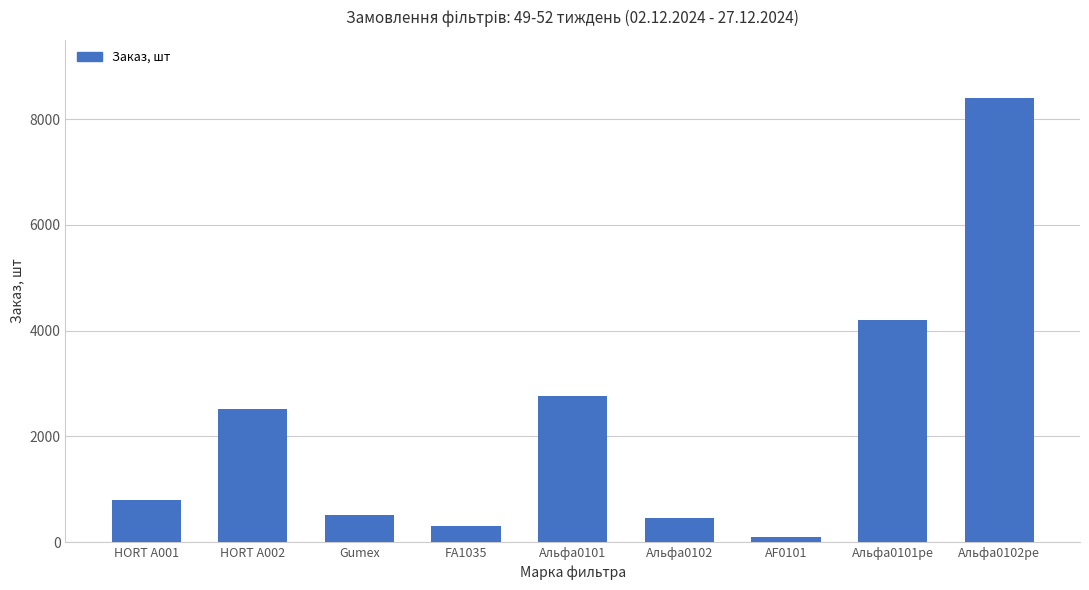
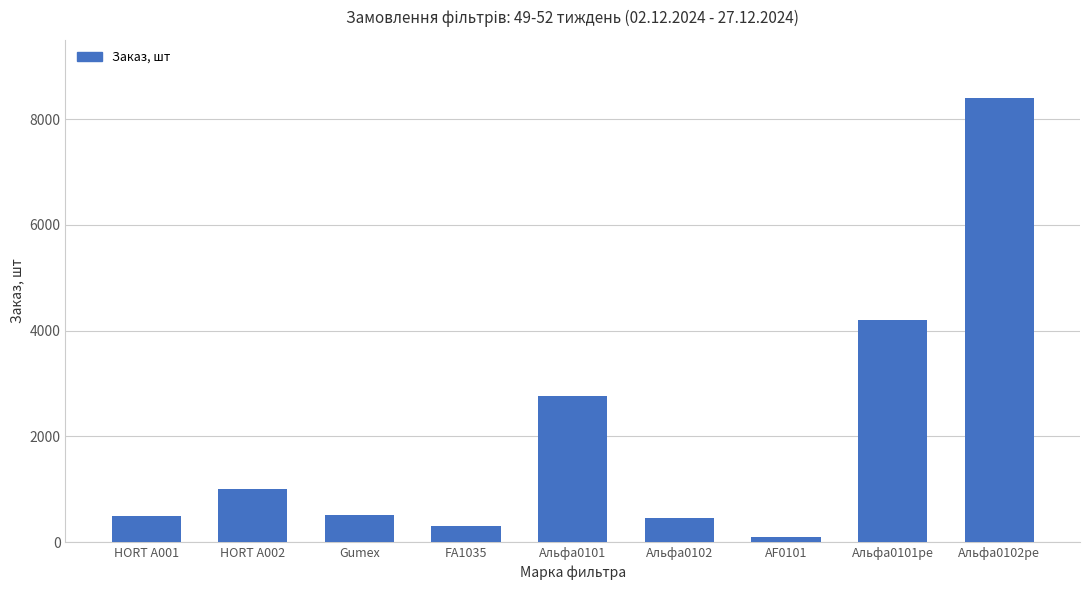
  {
-   "HORT A001": 800,
-   "HORT A002": 2500,
+   "HORT A001": 500,
+   "HORT A002": 1000,
    "Gumex": 500,
    "FA1035": 300,
    "Альфа0101": 2800,
    "Альфа0102": 400,
    "AF0101": 100,
    "Альфа0101pe": 4200,
    "Альфа0102pe": 8400
  }
